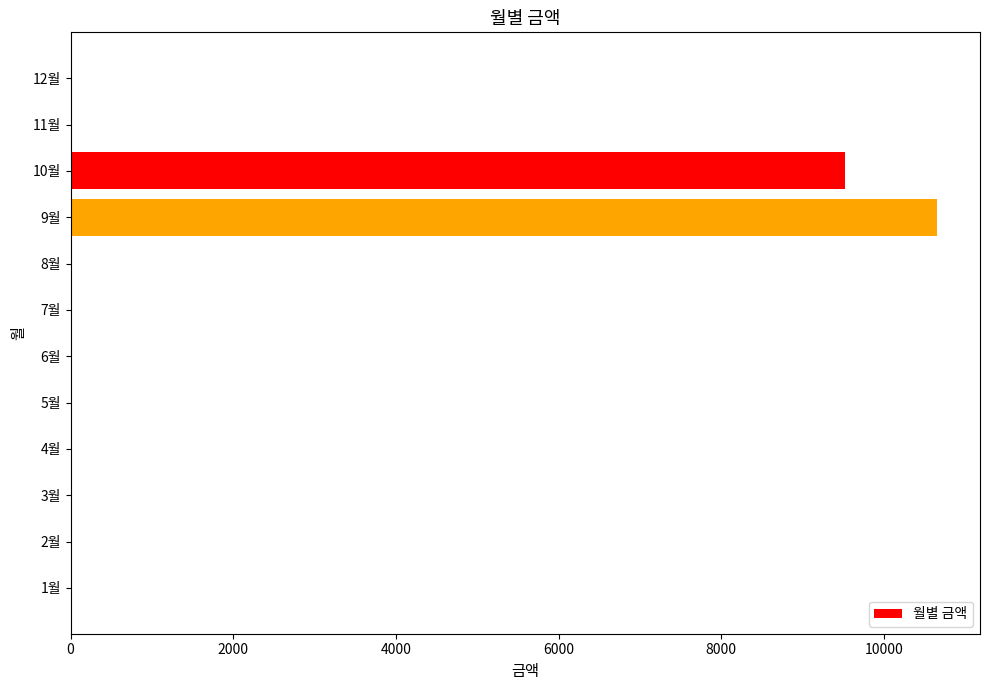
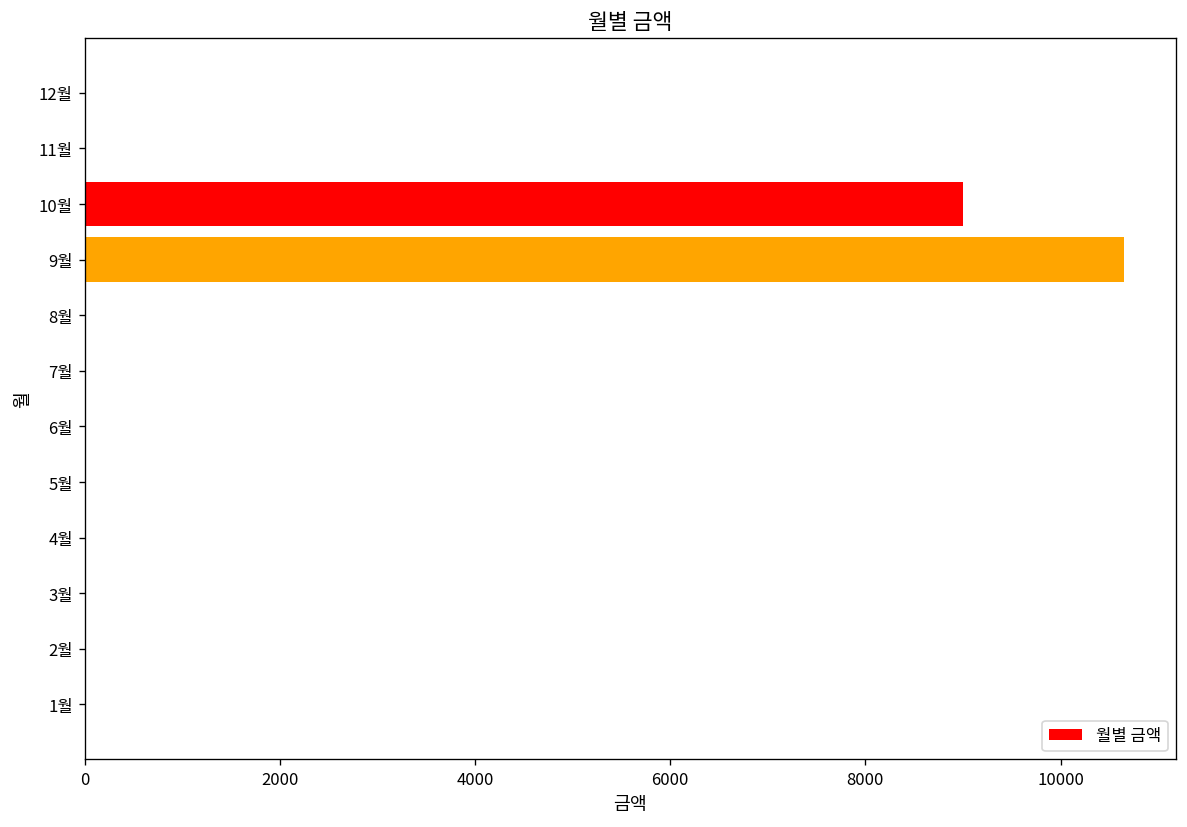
  {
    "12월": 0,
    "11월": 0,
-   "10월": 9500,
+   "10월": 9000,
    "9월": 10700,
    "8월": 0,
    "7월": 0,
    "6월": 0,
    "5월": 0,
    "4월": 0,
    "3월": 0,
    "2월": 0,
    "1월": 0
  }
